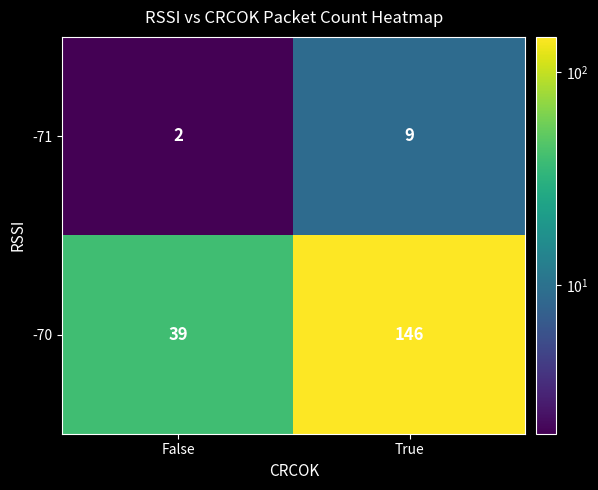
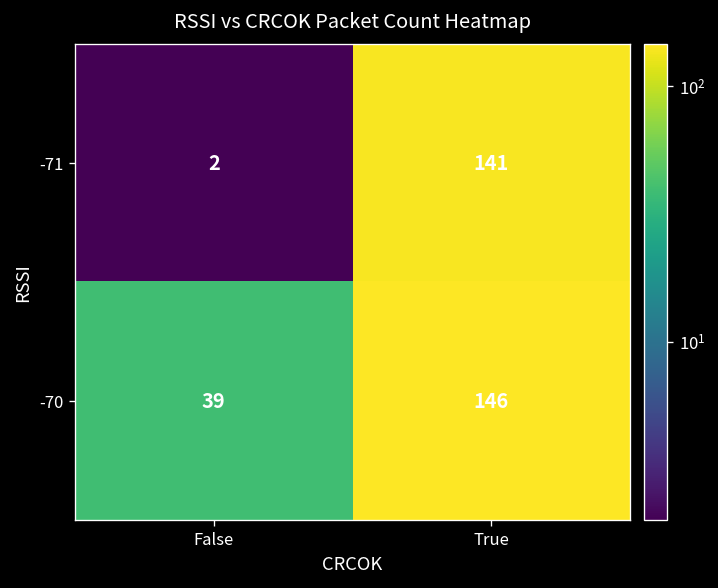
  {
    "-71": {
      "False": 2,
-     "True": 9
+     "True": 141
    },
    "-70": {
      "False": 39,
      "True": 146
    }
  }
